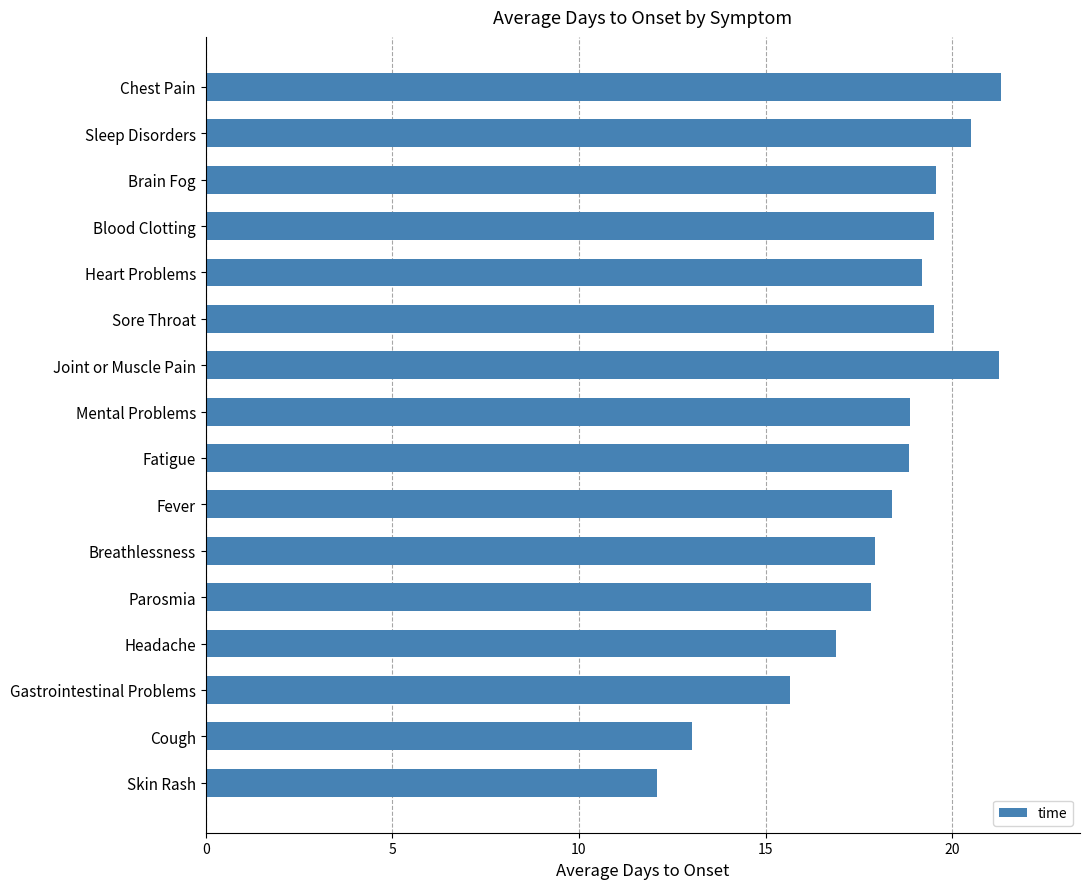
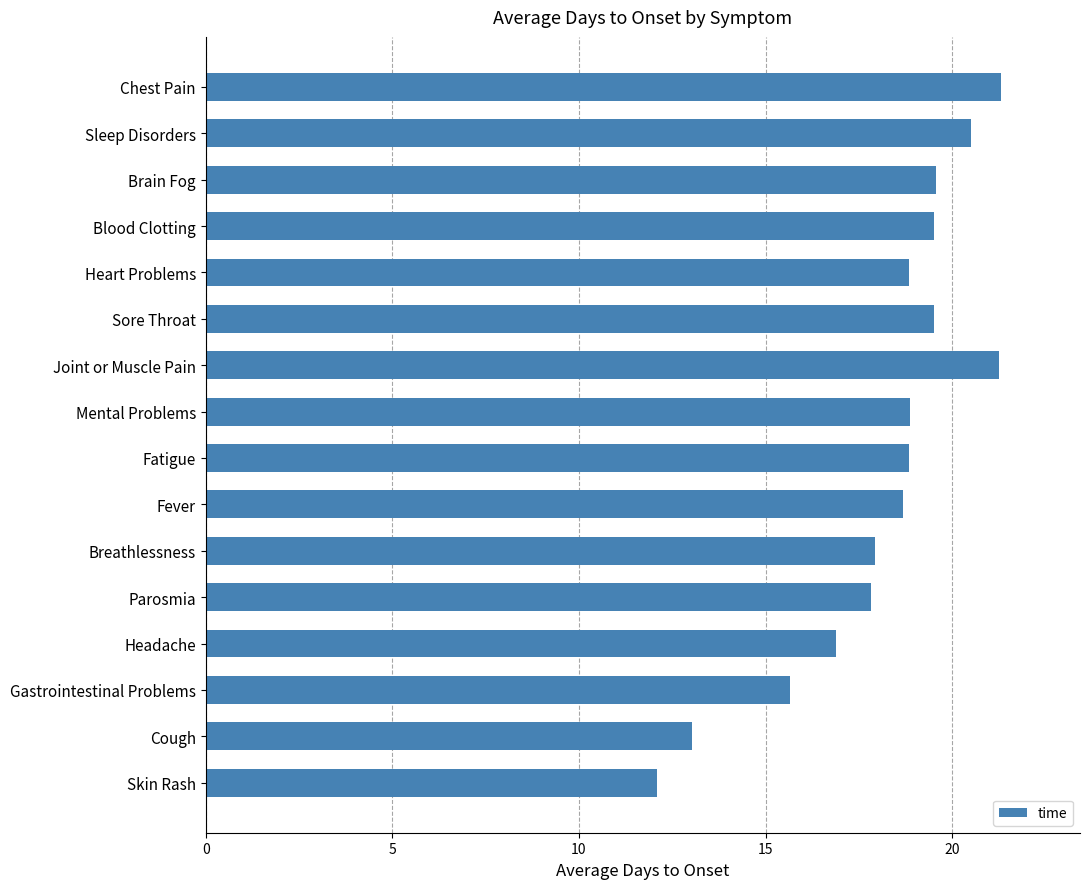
  {
    "Chest Pain": 21.3,
    "Sleep Disorders": 20.5,
    "Brain Fog": 19.6,
    "Blood Clotting": 19.5,
-   "Heart Problems": 19.2,
+   "Heart Problems": 18.8,
    "Sore Throat": 19.5,
    "Joint or Muscle Pain": 21.2,
    "Mental Problems": 18.9,
    "Fatigue": 18.8,
-   "Fever": 18.4,
+   "Fever": 18.7,
    "Breathlessness": 17.9,
    "Parosmia": 17.8,
    "Headache": 16.9,
    "Gastrointestinal Problems": 15.7,
    "Cough": 13.0,
    "Skin Rash": 12.1
  }
